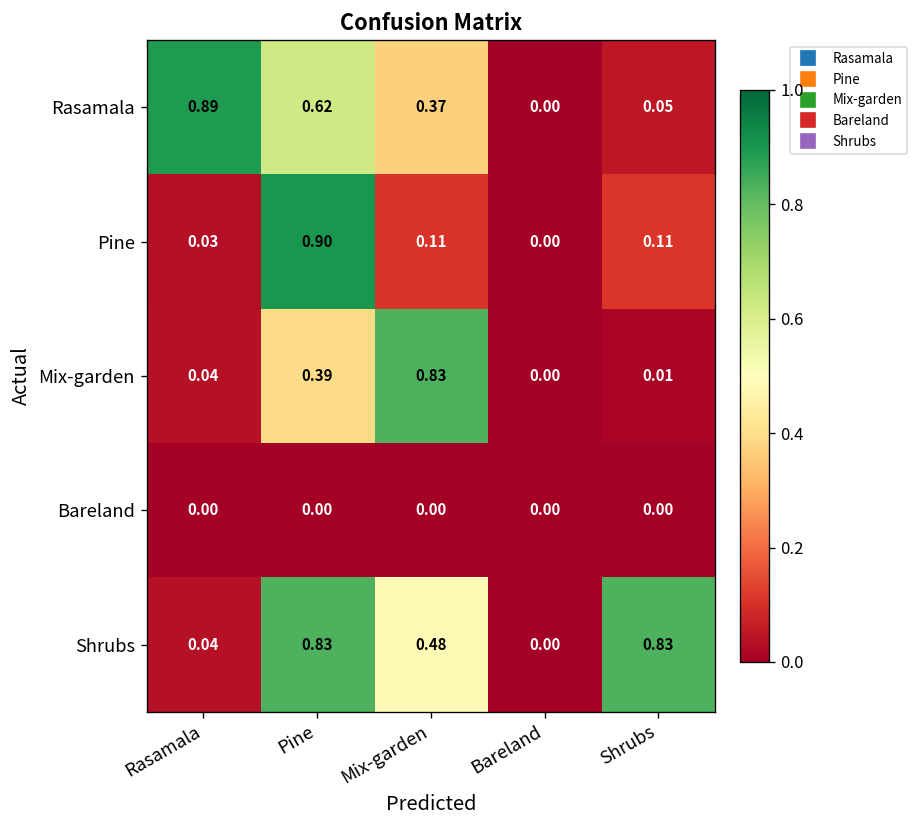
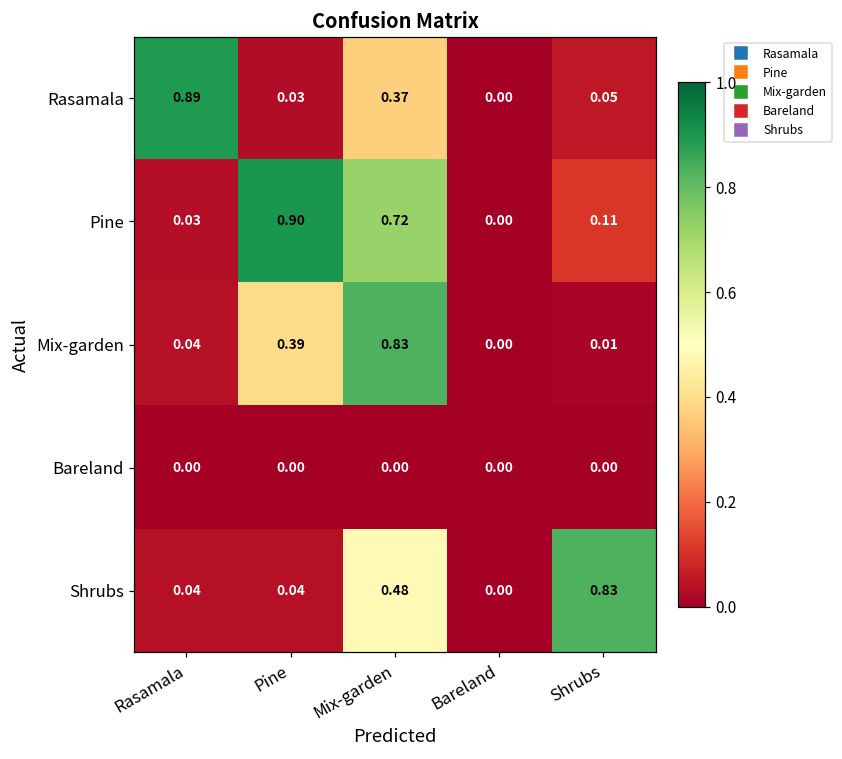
  {
    "Rasamala": {
      "Rasamala": 0.89,
-     "Pine": 0.62,
+     "Pine": 0.03,
      "Mix-garden": 0.37,
      "Bareland": 0.00,
      "Shrubs": 0.05
    },
    "Pine": {
      "Rasamala": 0.03,
      "Pine": 0.90,
-     "Mix-garden": 0.11,
+     "Mix-garden": 0.72,
      "Bareland": 0.00,
      "Shrubs": 0.11
    },
    "Mix-garden": {
      "Rasamala": 0.04,
      "Pine": 0.39,
      "Mix-garden": 0.83,
      "Bareland": 0.00,
      "Shrubs": 0.01
    },
    "Bareland": {
      "Rasamala": 0.00,
      "Pine": 0.00,
      "Mix-garden": 0.00,
      "Bareland": 0.00,
      "Shrubs": 0.00
    },
    "Shrubs": {
      "Rasamala": 0.04,
-     "Pine": 0.83,
+     "Pine": 0.04,
      "Mix-garden": 0.48,
      "Bareland": 0.00,
      "Shrubs": 0.83
    }
  }
